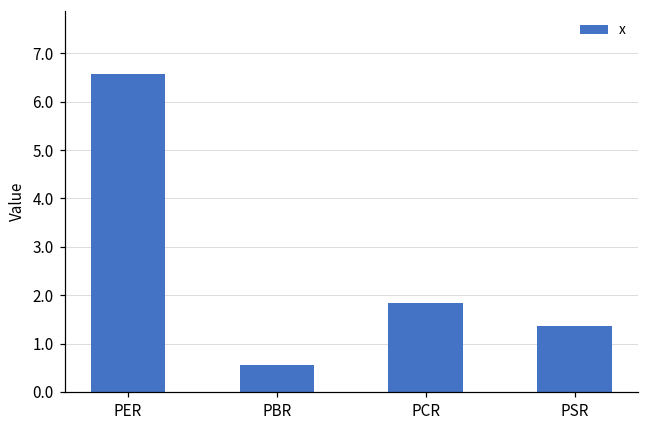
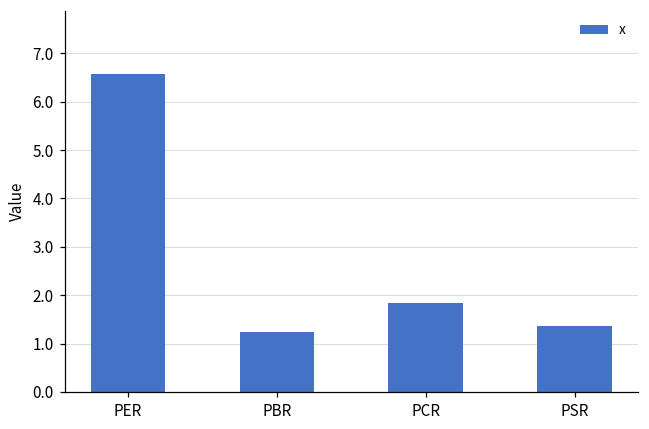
  {
    "PER": 6.6,
-   "PBR": 0.6,
+   "PBR": 1.2,
    "PCR": 1.8,
    "PSR": 1.4
  }
